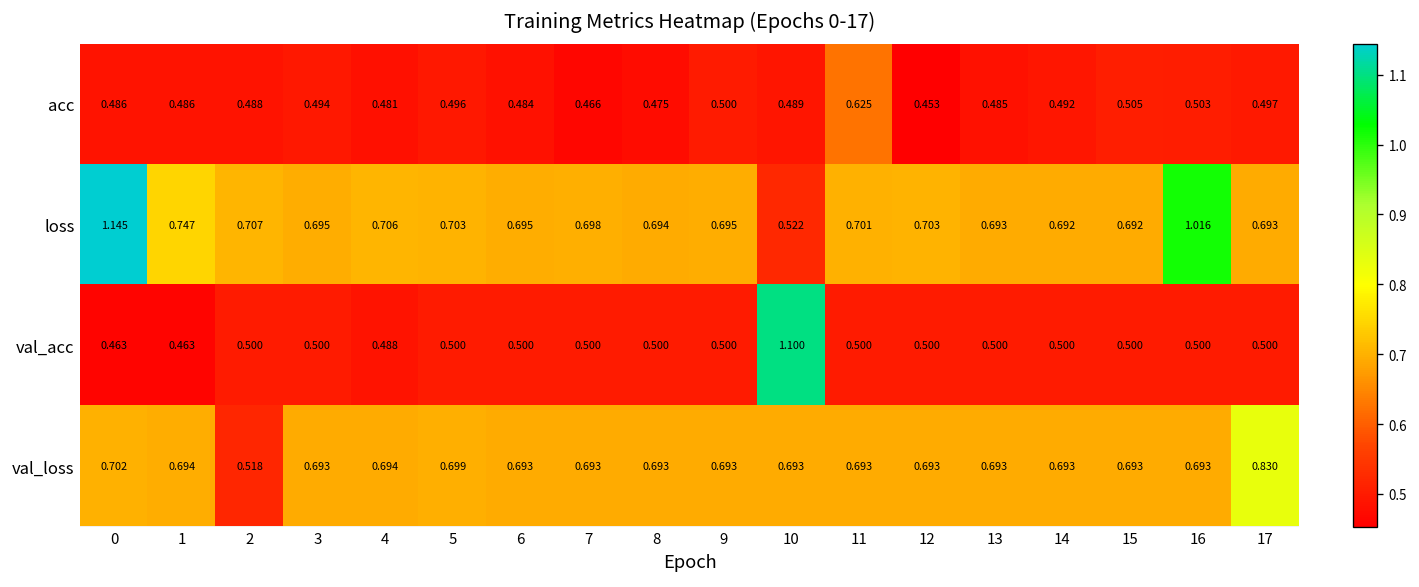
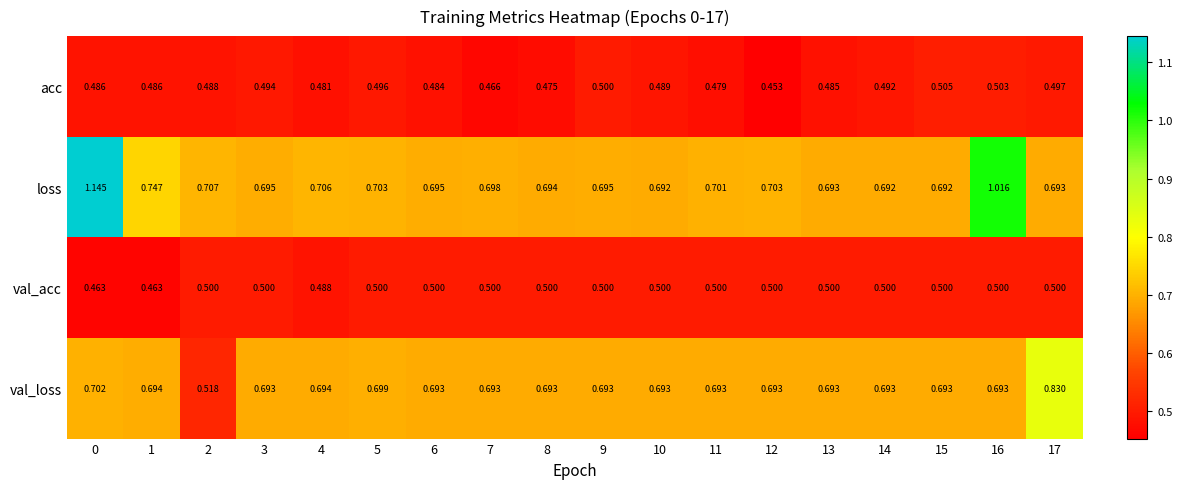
  {
    "acc": {
      "0": 0.486,
      "1": 0.486,
      "2": 0.488,
      "3": 0.494,
      "4": 0.481,
      "5": 0.496,
      "6": 0.484,
      "7": 0.466,
      "8": 0.475,
      "9": 0.500,
      "10": 0.489,
-     "11": 0.625,
+     "11": 0.479,
      "12": 0.453,
      "13": 0.485,
      "14": 0.492,
      "15": 0.505,
      "16": 0.503,
      "17": 0.497
    },
    "loss": {
      "0": 1.145,
      "1": 0.747,
      "2": 0.707,
      "3": 0.695,
      "4": 0.706,
      "5": 0.703,
      "6": 0.695,
      "7": 0.698,
      "8": 0.694,
      "9": 0.695,
-     "10": 0.522,
+     "10": 0.692,
      "11": 0.701,
      "12": 0.703,
      "13": 0.693,
      "14": 0.692,
      "15": 0.692,
      "16": 1.016,
      "17": 0.693
    },
    "val_acc": {
      "0": 0.463,
      "1": 0.463,
      "2": 0.500,
      "3": 0.500,
      "4": 0.488,
      "5": 0.500,
      "6": 0.500,
      "7": 0.500,
      "8": 0.500,
      "9": 0.500,
-     "10": 1.100,
+     "10": 0.500,
      "11": 0.500,
      "12": 0.500,
      "13": 0.500,
      "14": 0.500,
      "15": 0.500,
      "16": 0.500,
      "17": 0.500
    },
    "val_loss": {
      "0": 0.702,
      "1": 0.694,
      "2": 0.518,
      "3": 0.693,
      "4": 0.694,
      "5": 0.699,
      "6": 0.693,
      "7": 0.693,
      "8": 0.693,
      "9": 0.693,
      "10": 0.693,
      "11": 0.693,
      "12": 0.693,
      "13": 0.693,
      "14": 0.693,
      "15": 0.693,
      "16": 0.693,
      "17": 0.830
    }
  }
